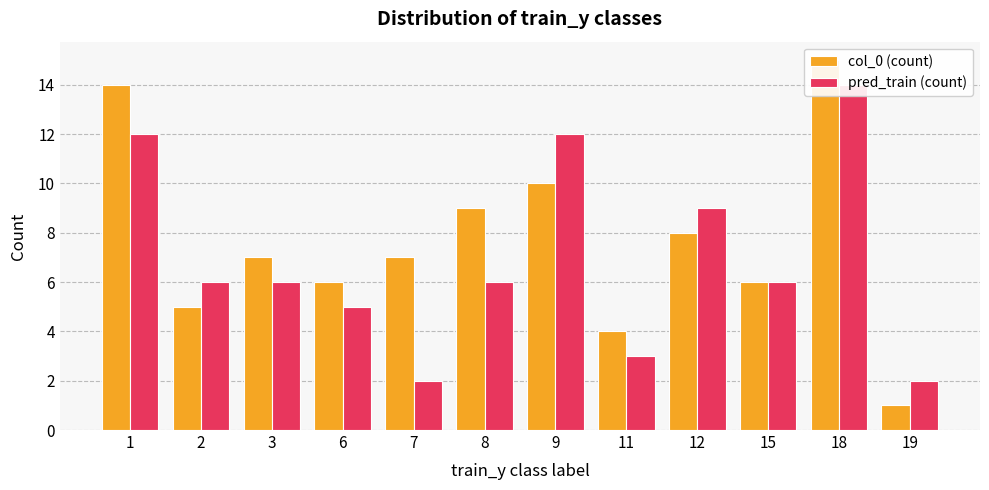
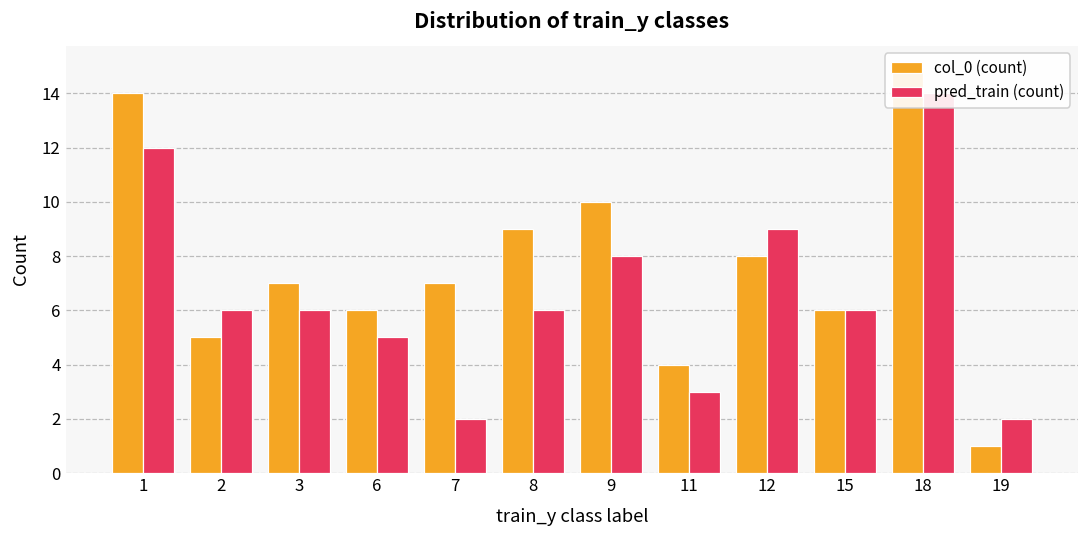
  {
    "col_0 (count)": {
      "1": 14,
      "2": 5,
      "3": 7,
      "6": 6,
      "7": 7,
      "8": 9,
      "9": 10,
      "11": 4,
      "12": 8,
      "15": 6,
      "19": 1
    },
    "pred_train (count)": {
      "1": 12,
      "2": 6,
      "3": 6,
      "6": 5,
      "7": 2,
      "8": 6,
-     "9": 12,
+     "9": 8,
      "11": 3,
      "12": 9,
      "15": 6,
      "19": 2
    }
  }
